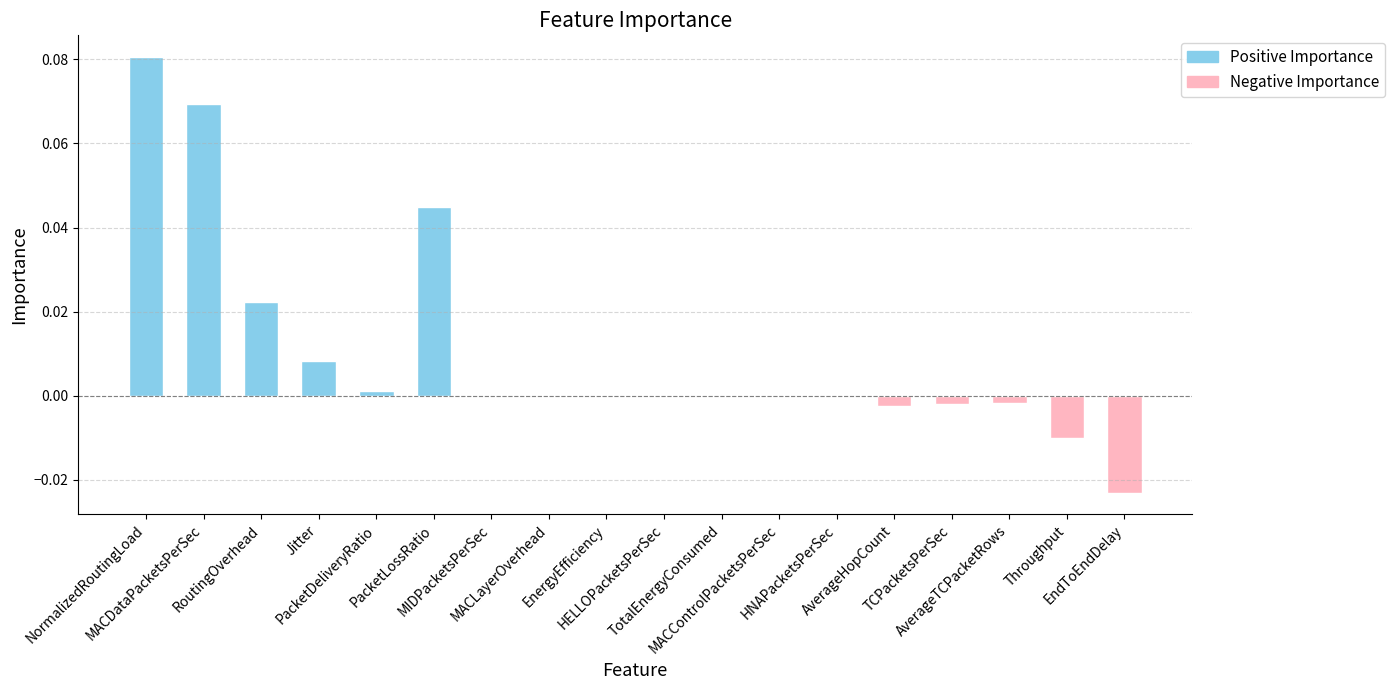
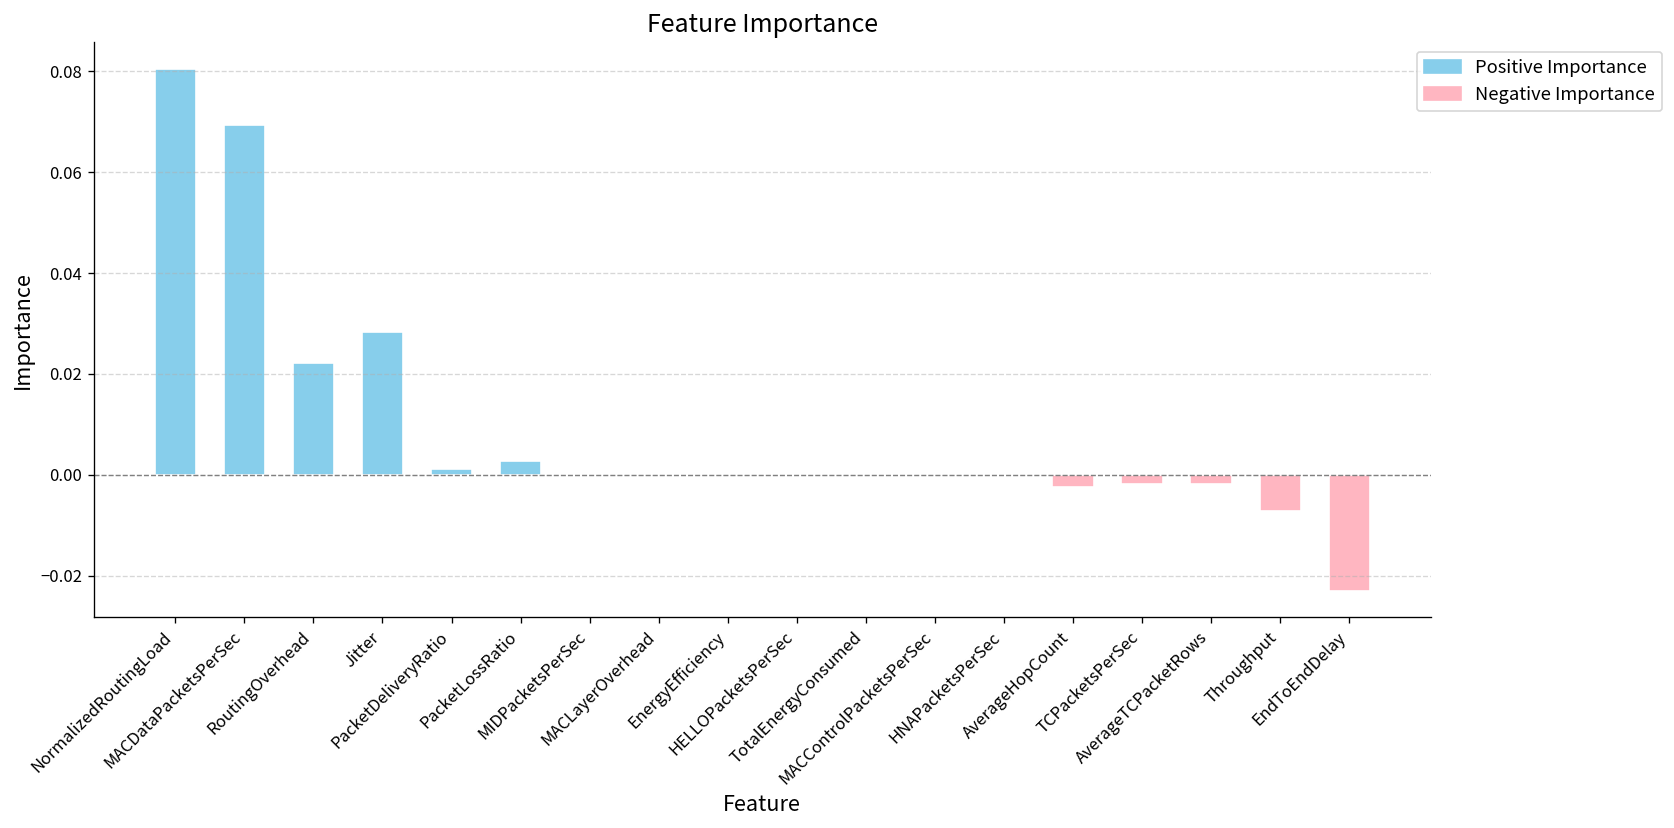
  {
    "NormalizedRoutingLoad": 0.081,
    "MACDataPacketsPerSec": 0.069,
    "RoutingOverhead": 0.022,
-   "Jitter": 0.008,
+   "Jitter": 0.028,
    "PacketDeliveryRatio": 0.001,
-   "PacketLossRatio": 0.045,
+   "PacketLossRatio": 0.003,
    "MIDPacketsPerSec": 0.000,
    "MACLayerOverhead": 0.000,
    "EnergyEfficiency": 0.000,
    "HELLOPacketsPerSec": 0.000,
    "TotalEnergyConsumed": 0.000,
    "MACControlPacketsPerSec": 0.000,
    "HNAPacketsPerSec": 0.000,
    "AverageHopCount": -0.002,
    "TCPacketsPerSec": -0.002,
    "AverageTCPacketRows": -0.002,
-   "Throughput": -0.010,
+   "Throughput": -0.007,
    "EndToEndDelay": -0.023
  }
